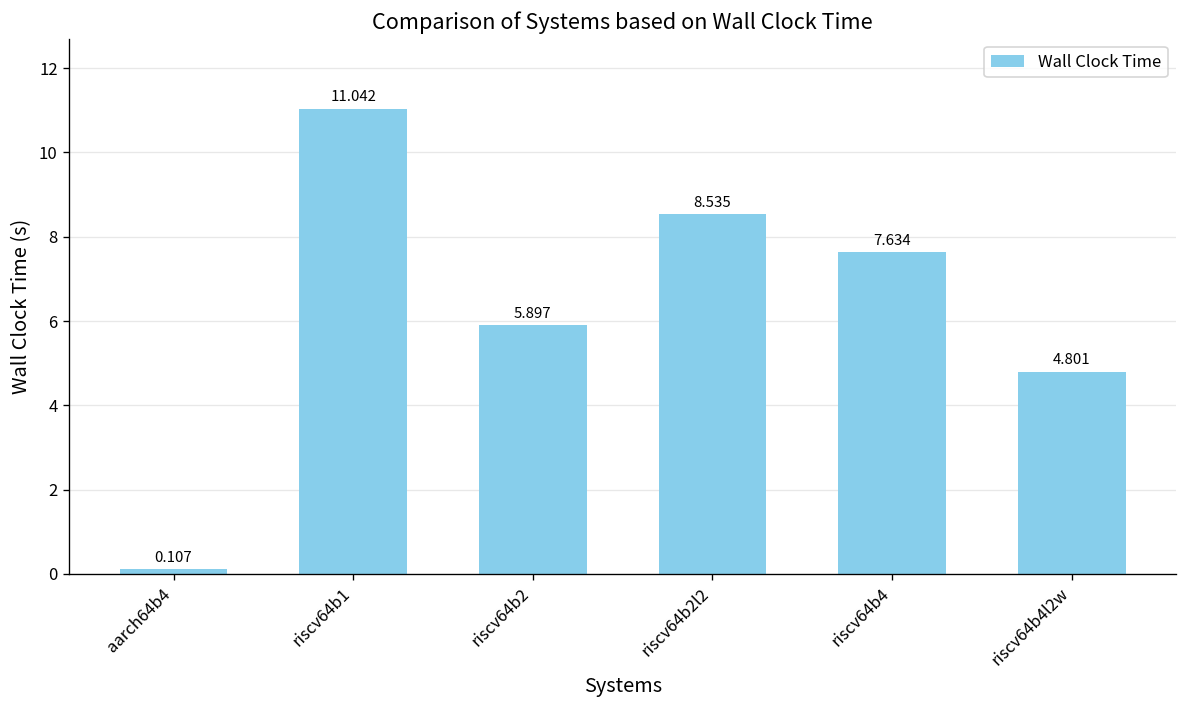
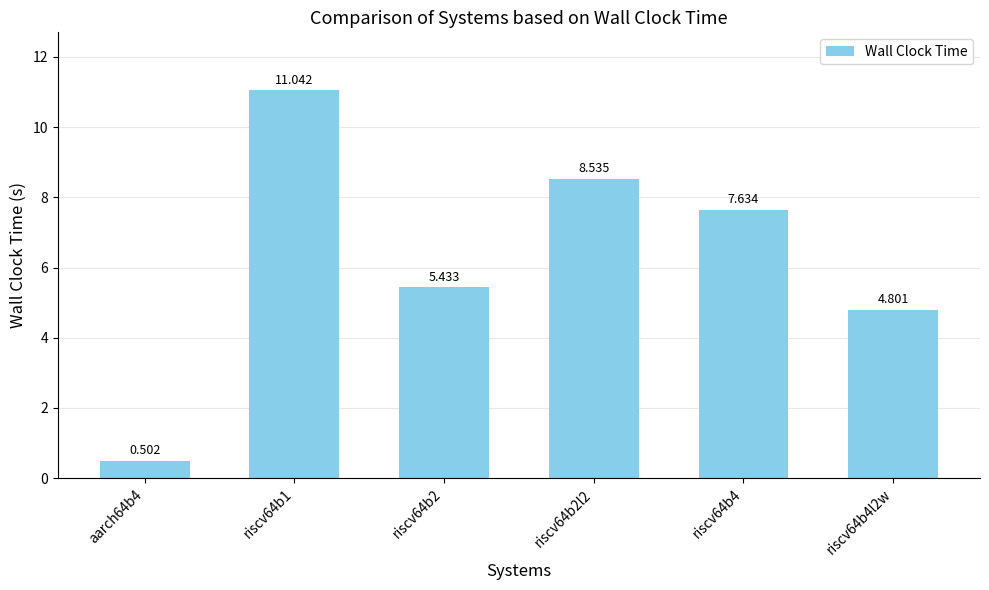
  {
-   "aarch64b4": 0.107,
+   "aarch64b4": 0.502,
    "riscv64b1": 11.042,
-   "riscv64b2": 5.897,
+   "riscv64b2": 5.433,
    "riscv64b2l2": 8.535,
    "riscv64b4": 7.634,
    "riscv64b4l2w": 4.801
  }
